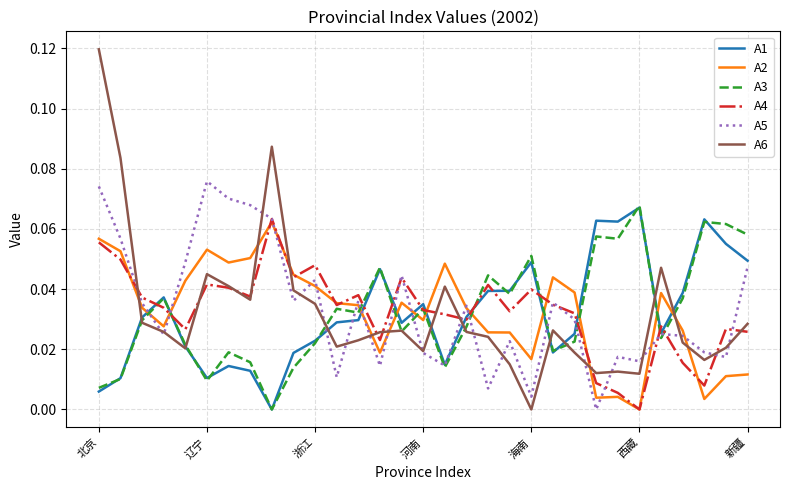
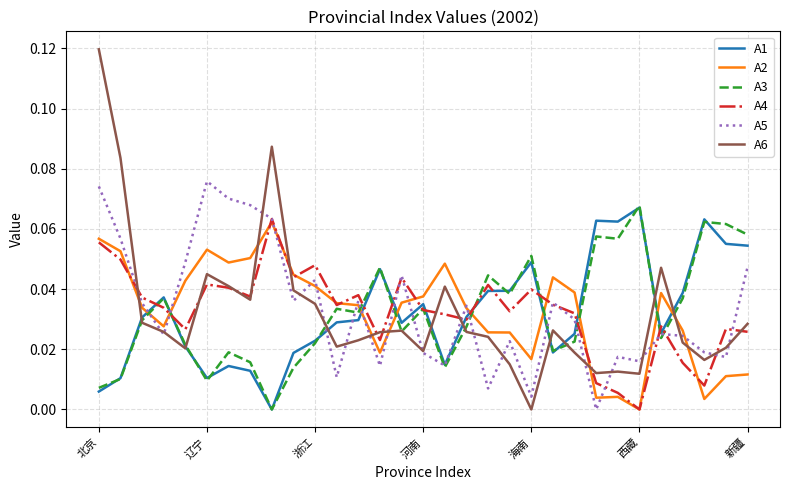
  {
    "A1": {
      "北京": 0.006,
      "辽宁": 0.010,
      "河南": 0.035,
      "海南": 0.049,
-     "新疆": 0.049
+     "新疆": 0.054
    },
    "A2": {
      "北京": 0.057,
      "辽宁": 0.053,
      "浙江": 0.041,
-     "河南": 0.030,
+     "河南": 0.038,
      "海南": 0.017,
      "新疆": 0.012
    },
    "A3": {
      "北京": 0.007,
      "辽宁": 0.010,
      "海南": 0.051,
      "新疆": 0.058
    },
    "A4": {
      "北京": 0.056,
      "辽宁": 0.042,
      "浙江": 0.048,
      "海南": 0.040,
      "新疆": 0.026
    },
    "A5": {
      "北京": 0.074,
      "辽宁": 0.076,
      "浙江": 0.043,
      "海南": 0.004,
      "西藏": 0.016,
      "新疆": 0.047
    },
    "A6": {
      "北京": 0.120,
      "辽宁": 0.045,
      "浙江": 0.035,
      "海南": 0.000,
      "西藏": 0.012,
      "新疆": 0.028
    }
  }
